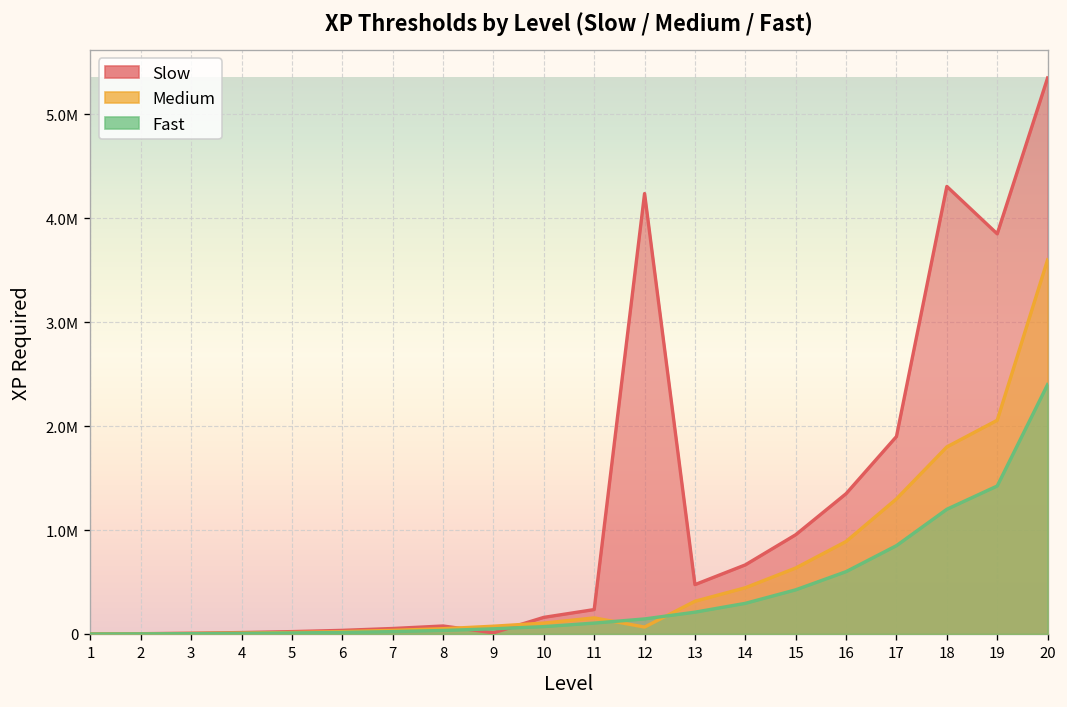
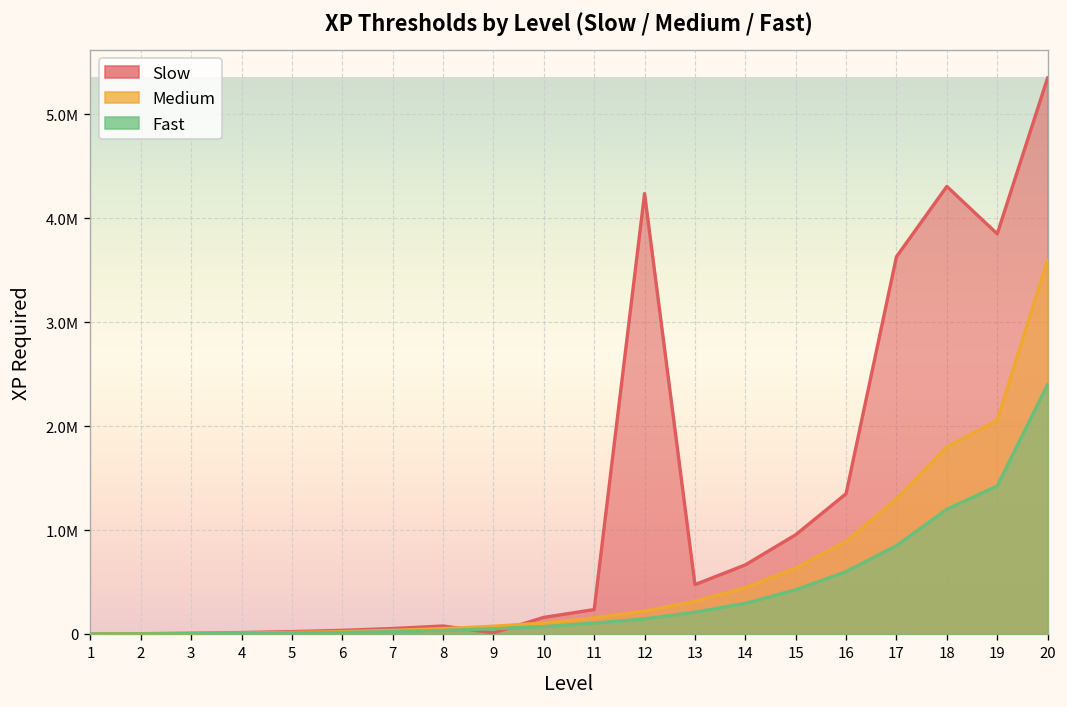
  {
    "Slow": {
      "9": 0,
      "10": 200000,
      "11": 200000,
      "12": 4200000,
      "13": 500000,
      "14": 700000,
      "15": 1000000,
      "16": 1400000,
-     "17": 1900000,
+     "17": 3600000,
      "18": 4300000,
      "19": 3900000,
      "20": 5400000
    },
    "Medium": {
      "10": 100000,
      "11": 200000,
-     "12": 100000,
+     "12": 200000,
      "13": 300000,
      "14": 400000,
      "15": 600000,
      "16": 900000,
      "17": 1300000,
      "18": 1800000,
      "19": 2100000,
      "20": 3600000
    },
    "Fast": {
      "10": 100000,
      "11": 100000,
      "12": 100000,
      "13": 200000,
      "14": 300000,
      "15": 400000,
      "16": 600000,
      "17": 900000,
      "18": 1200000,
      "19": 1400000,
      "20": 2400000
    }
  }
